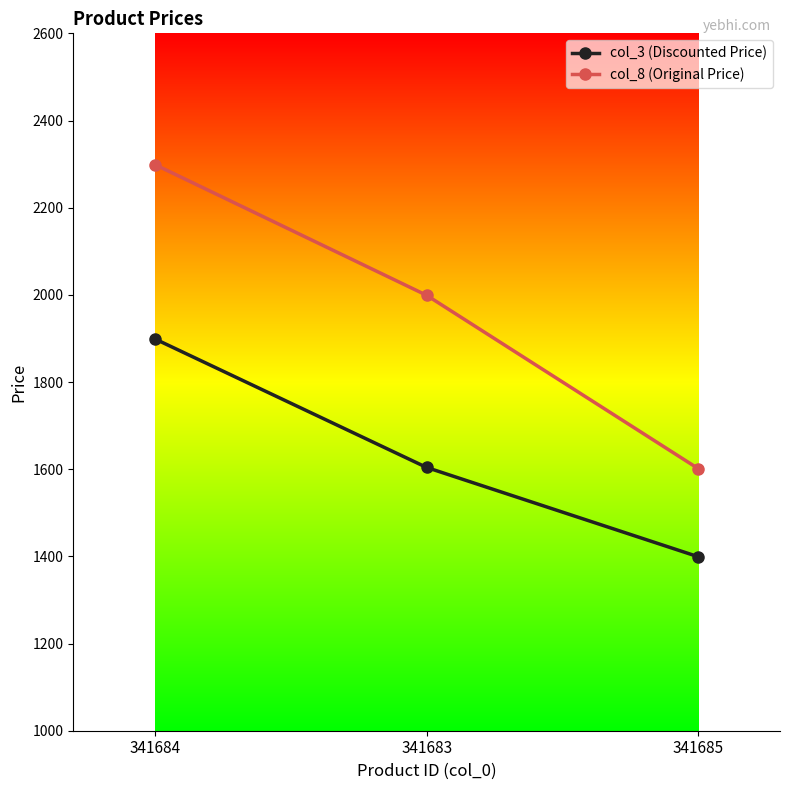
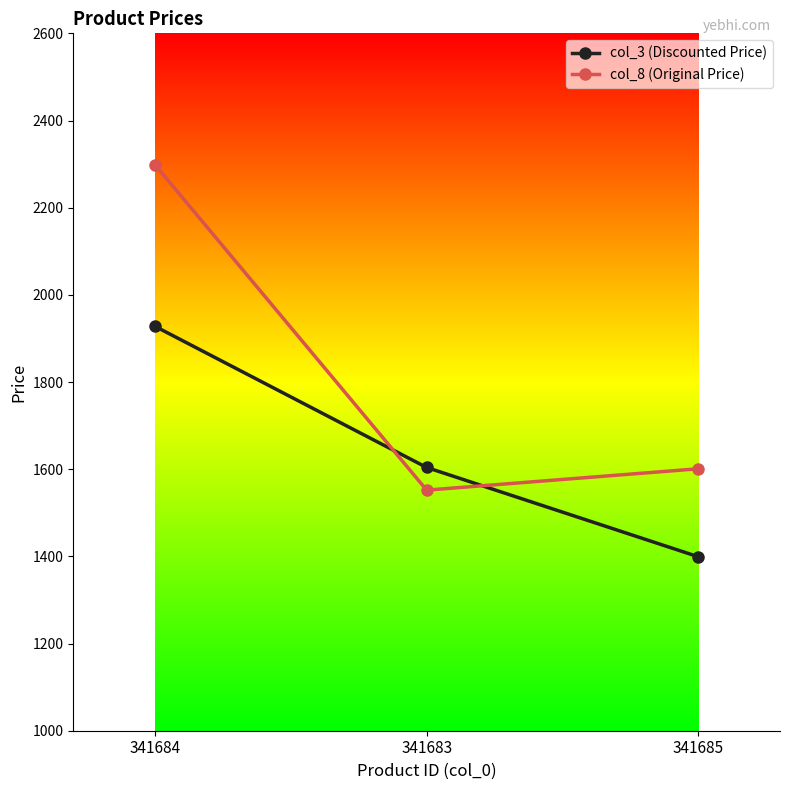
  {
    "col_3 (Discounted Price)": {
-     "341684": 1900,
+     "341684": 1930,
      "341683": 1600,
      "341685": 1400
    },
    "col_8 (Original Price)": {
      "341684": 2300,
-     "341683": 2000,
+     "341683": 1550,
      "341685": 1600
    }
  }
